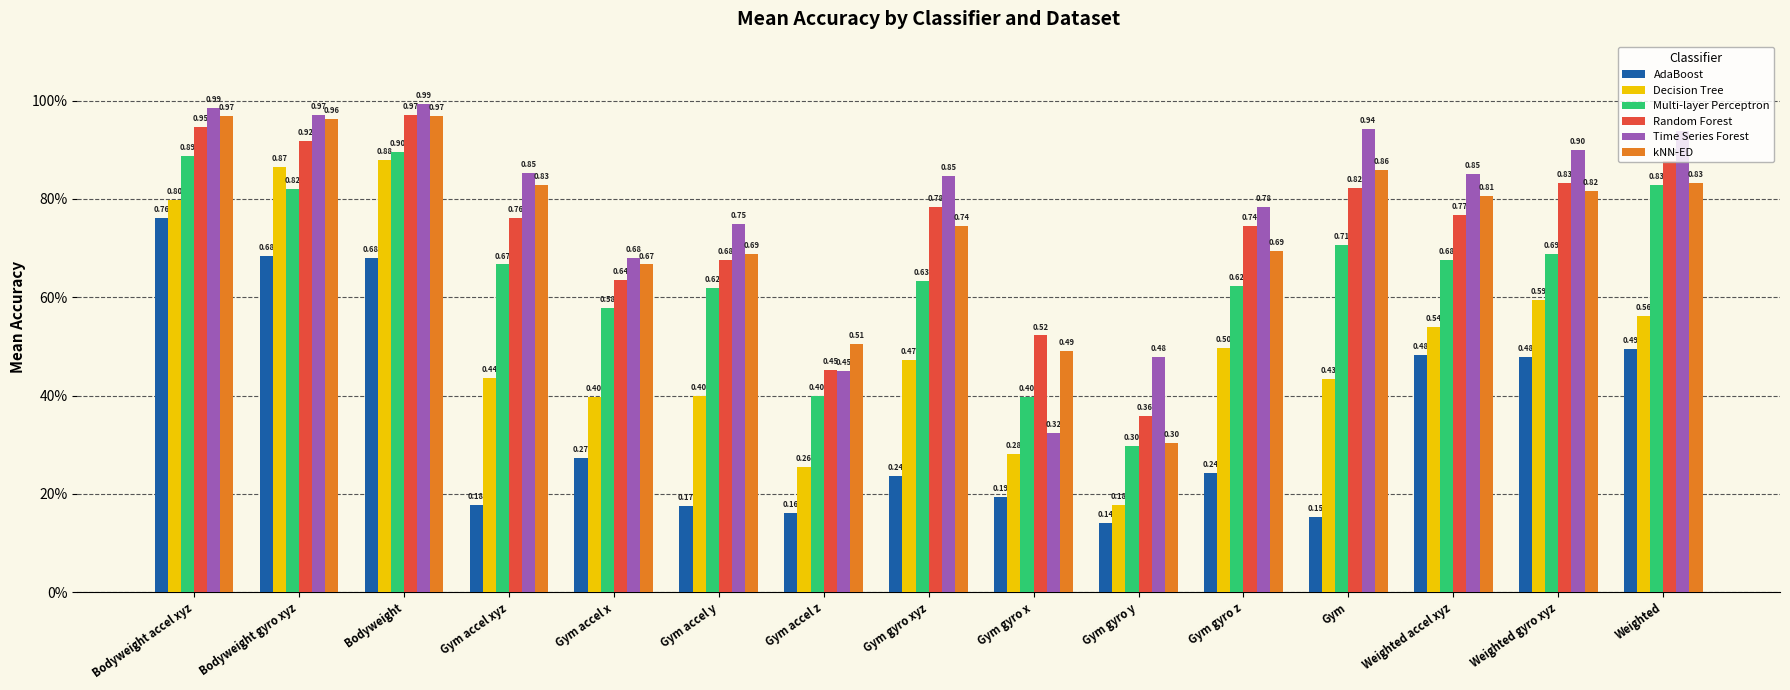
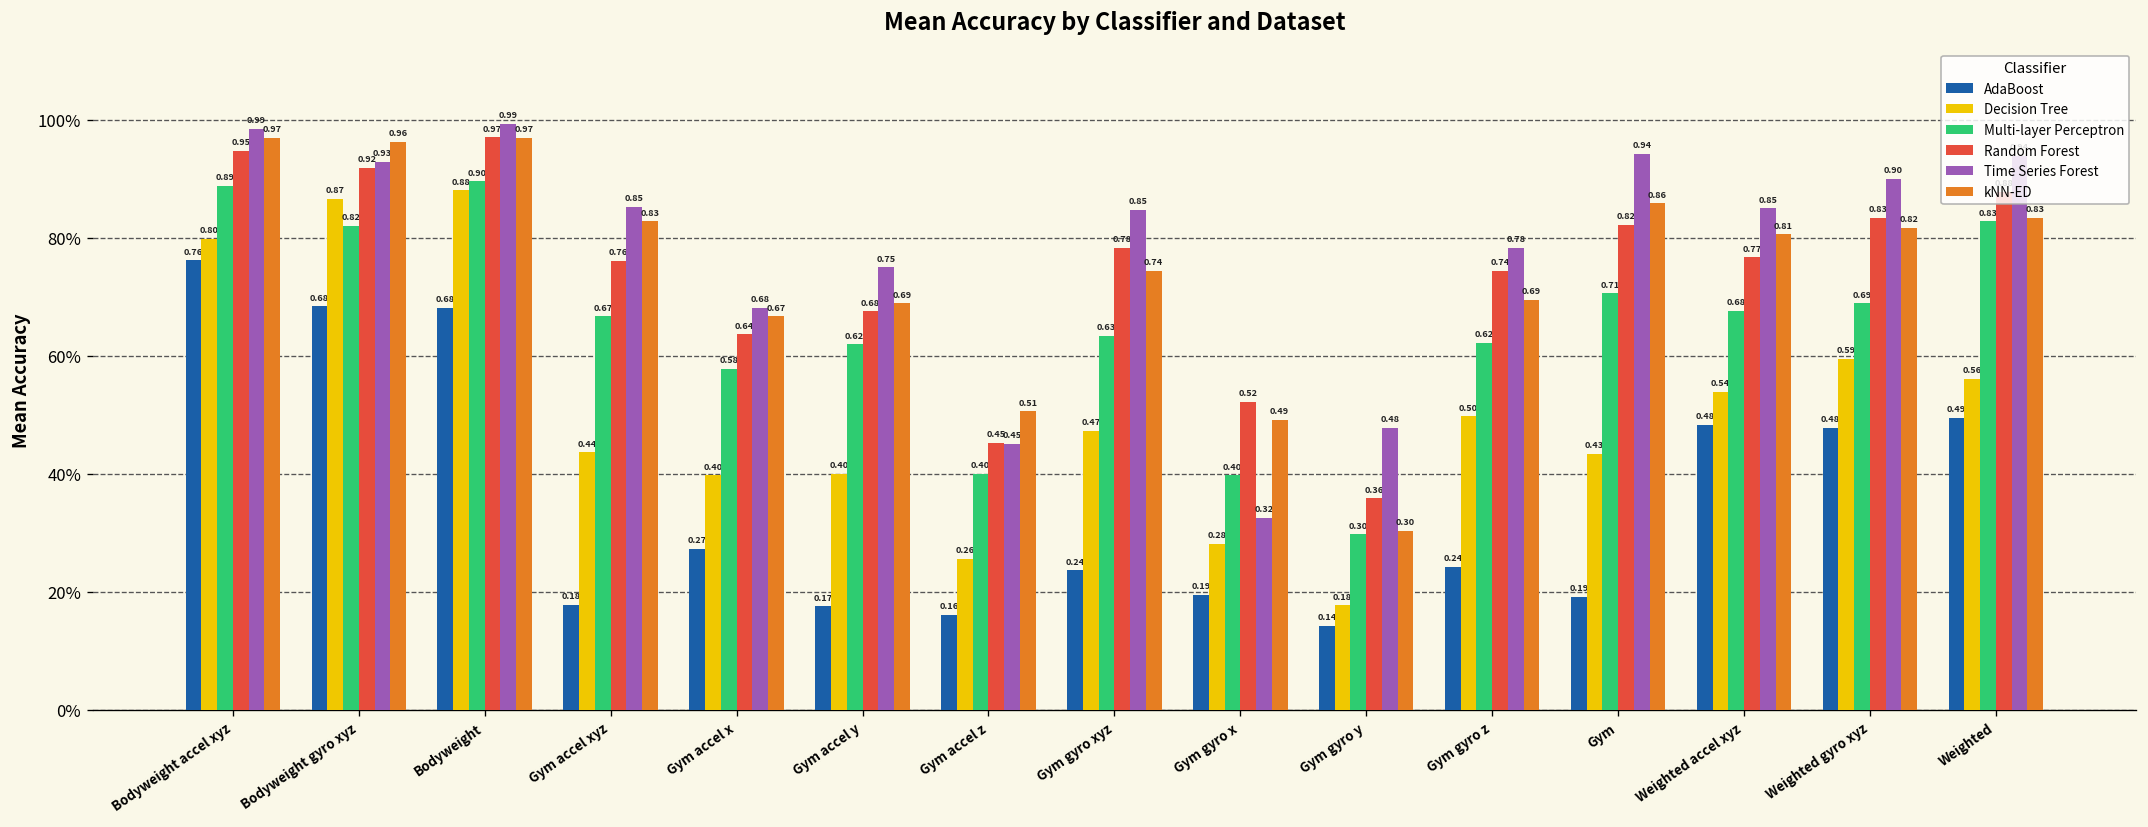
  {
    "AdaBoost": {
      "Bodyweight accel xyz": 0.76,
      "Bodyweight gyro xyz": 0.68,
      "Bodyweight": 0.68,
      "Gym accel xyz": 0.18,
      "Gym accel x": 0.27,
      "Gym accel y": 0.17,
      "Gym accel z": 0.16,
      "Gym gyro xyz": 0.24,
      "Gym gyro x": 0.19,
      "Gym gyro y": 0.14,
      "Gym gyro z": 0.24,
-     "Gym": 0.15,
+     "Gym": 0.19,
      "Weighted accel xyz": 0.48,
      "Weighted gyro xyz": 0.48,
      "Weighted": 0.49
    },
    "Decision Tree": {
      "Bodyweight accel xyz": 0.80,
      "Bodyweight gyro xyz": 0.87,
      "Bodyweight": 0.88,
      "Gym accel xyz": 0.44,
      "Gym accel x": 0.40,
      "Gym accel y": 0.40,
      "Gym accel z": 0.26,
      "Gym gyro xyz": 0.47,
      "Gym gyro x": 0.28,
      "Gym gyro y": 0.18,
      "Gym gyro z": 0.50,
      "Gym": 0.43,
      "Weighted accel xyz": 0.54,
      "Weighted gyro xyz": 0.59,
      "Weighted": 0.56
    },
    "Multi-layer Perceptron": {
      "Bodyweight accel xyz": 0.89,
      "Bodyweight gyro xyz": 0.82,
      "Bodyweight": 0.90,
      "Gym accel xyz": 0.67,
      "Gym accel x": 0.58,
      "Gym accel y": 0.62,
      "Gym accel z": 0.40,
      "Gym gyro xyz": 0.63,
      "Gym gyro x": 0.40,
      "Gym gyro y": 0.30,
      "Gym gyro z": 0.62,
      "Gym": 0.71,
      "Weighted accel xyz": 0.68,
      "Weighted gyro xyz": 0.69,
      "Weighted": 0.83
    },
    "Time Series Forest": {
      "Bodyweight accel xyz": 0.99,
-     "Bodyweight gyro xyz": 0.97,
+     "Bodyweight gyro xyz": 0.93,
      "Bodyweight": 0.99,
      "Gym accel xyz": 0.85,
      "Gym accel x": 0.68,
      "Gym accel y": 0.75,
      "Gym gyro xyz": 0.85,
      "Gym gyro x": 0.32,
      "Gym gyro y": 0.48,
      "Gym gyro z": 0.78,
      "Gym": 0.94,
      "Weighted accel xyz": 0.85,
      "Weighted gyro xyz": 0.90
    }
  }
